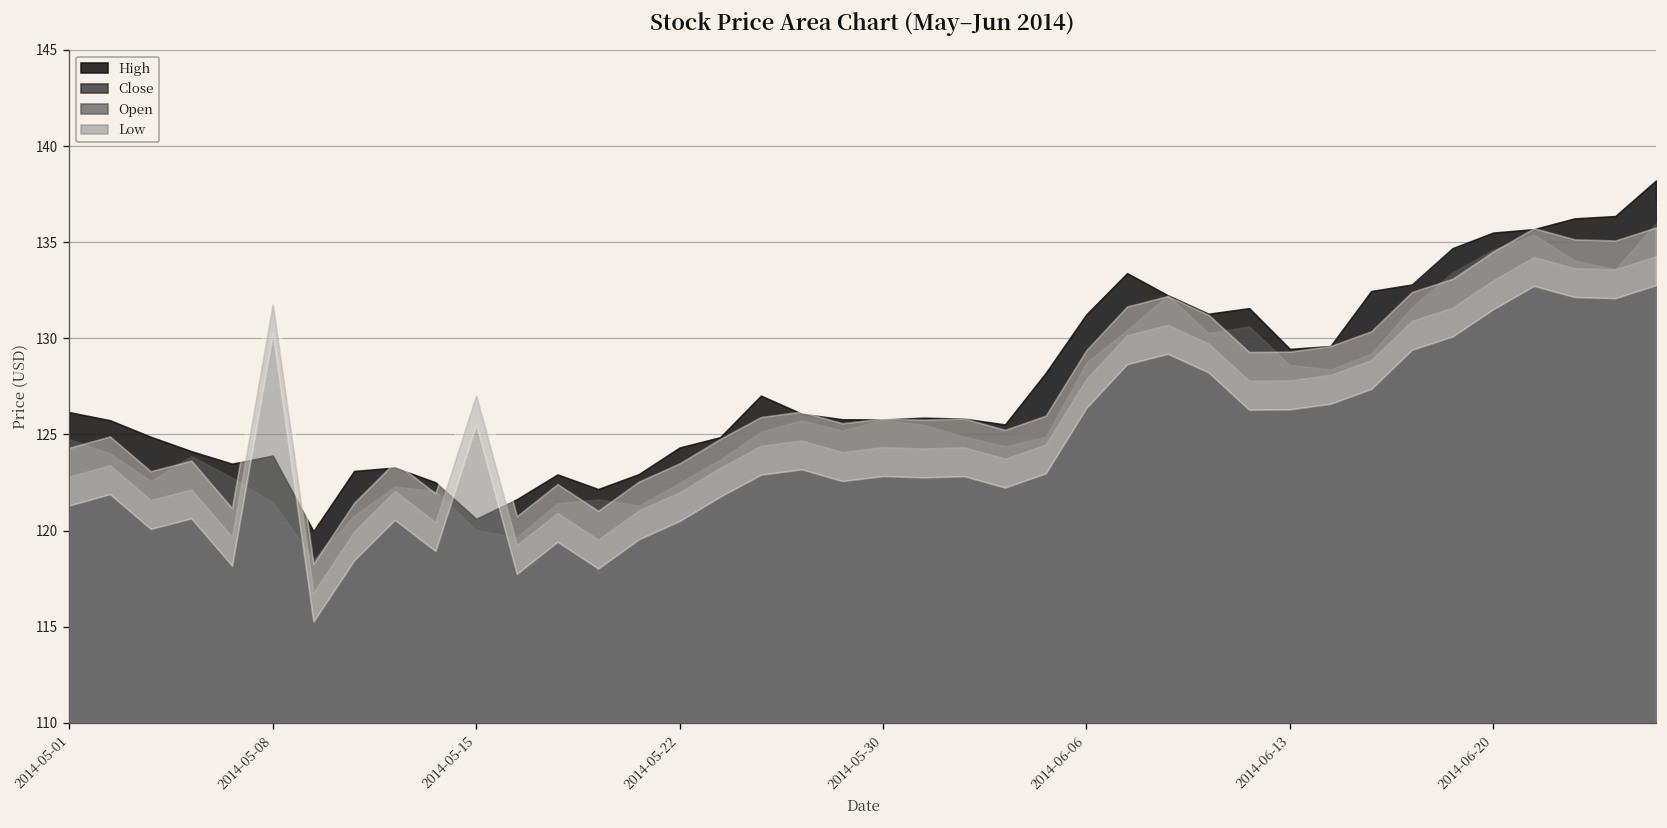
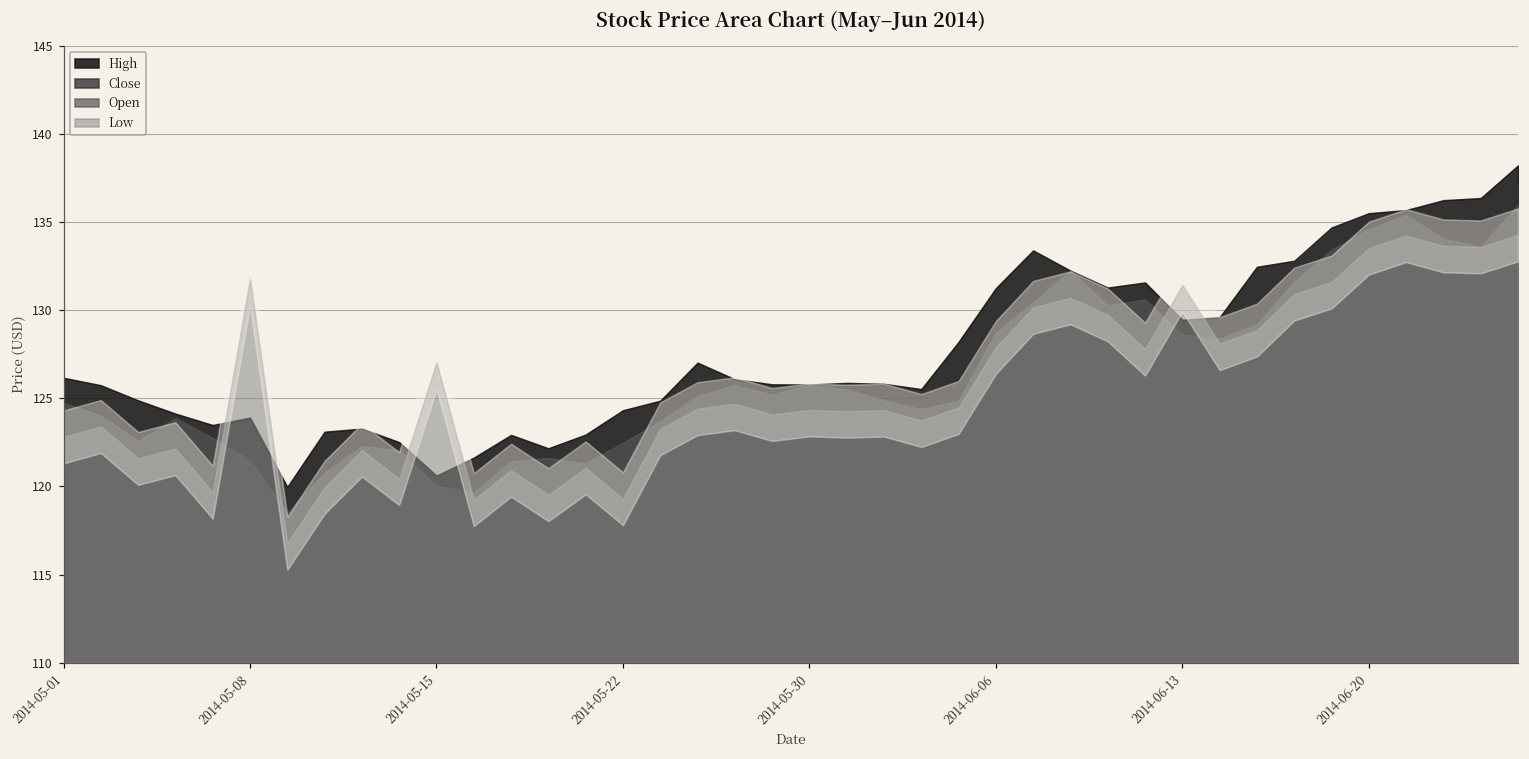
  {
    "Low": {
-     "2014-05-22": 122.0,
-     "2014-06-13": 127.8,
-     "2014-06-20": 133.0
+     "2014-05-22": 119.3,
+     "2014-06-13": 131.4,
+     "2014-06-20": 133.5
    }
  }
